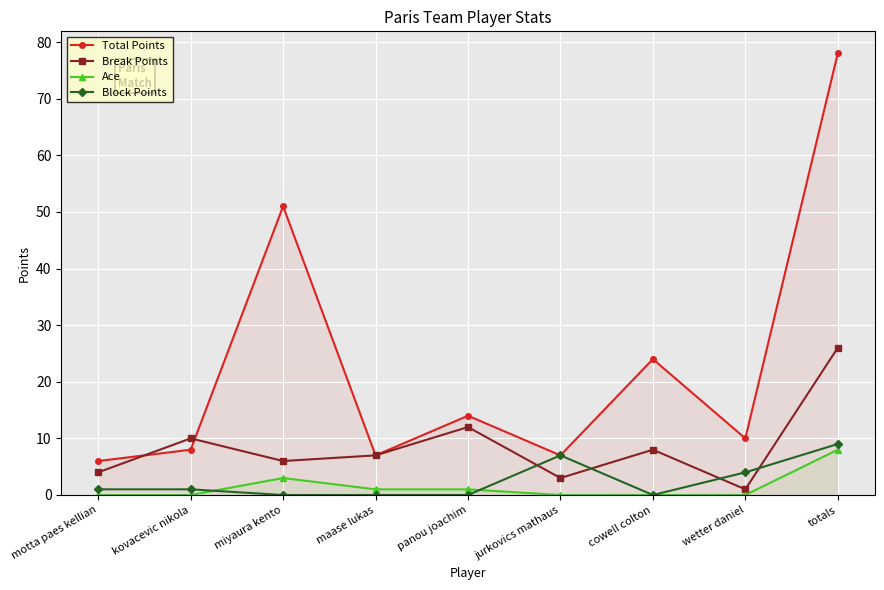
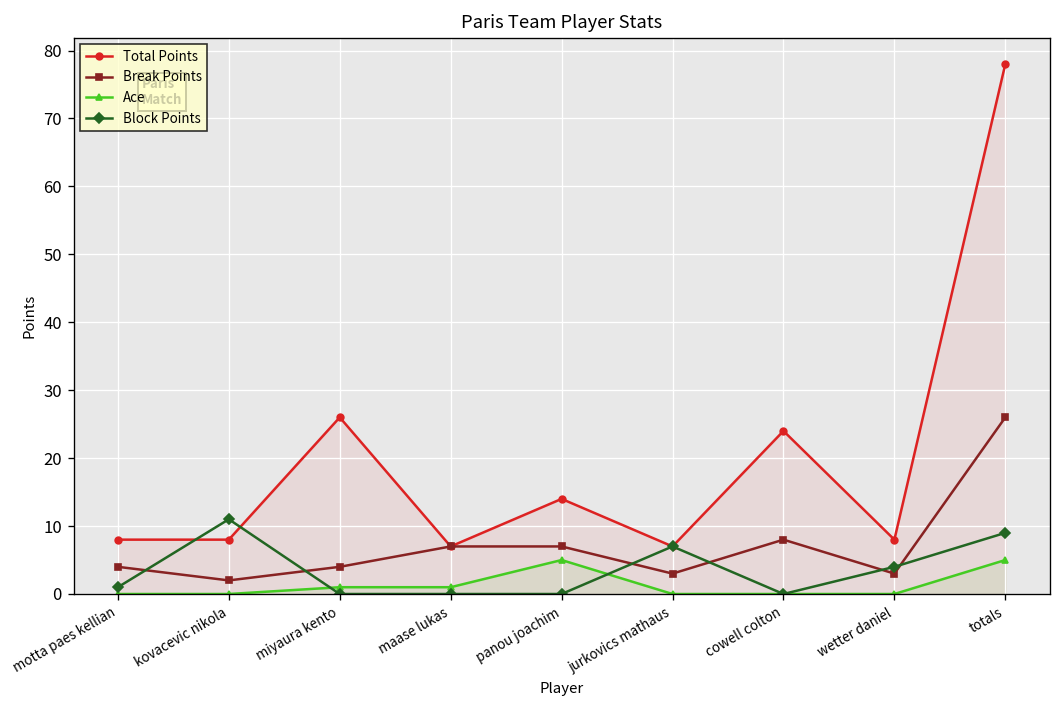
  {
    "Total Points": {
-     "motta paes kellian": 6,
+     "motta paes kellian": 8,
      "kovacevic nikola": 8,
-     "miyaura kento": 51,
+     "miyaura kento": 26,
      "panou joachim": 14,
      "cowell colton": 24,
-     "wetter daniel": 10,
+     "wetter daniel": 8,
      "totals": 78
    },
    "Break Points": {
      "motta paes kellian": 4,
-     "kovacevic nikola": 10,
-     "miyaura kento": 6,
-     "panou joachim": 12,
+     "kovacevic nikola": 2,
+     "miyaura kento": 4,
+     "panou joachim": 7,
      "jurkovics mathaus": 3,
      "cowell colton": 8,
-     "wetter daniel": 1,
+     "wetter daniel": 3,
      "totals": 26
    },
    "Ace": {
      "motta paes kellian": 0,
      "kovacevic nikola": 0,
-     "miyaura kento": 3,
+     "miyaura kento": 1,
      "maase lukas": 1,
-     "panou joachim": 1,
+     "panou joachim": 5,
      "jurkovics mathaus": 0,
      "wetter daniel": 0,
-     "totals": 8
+     "totals": 5
    },
    "Block Points": {
      "motta paes kellian": 1,
-     "kovacevic nikola": 1,
+     "kovacevic nikola": 11,
      "miyaura kento": 0,
      "maase lukas": 0,
      "panou joachim": 0,
      "wetter daniel": 4,
      "totals": 9
    }
  }
